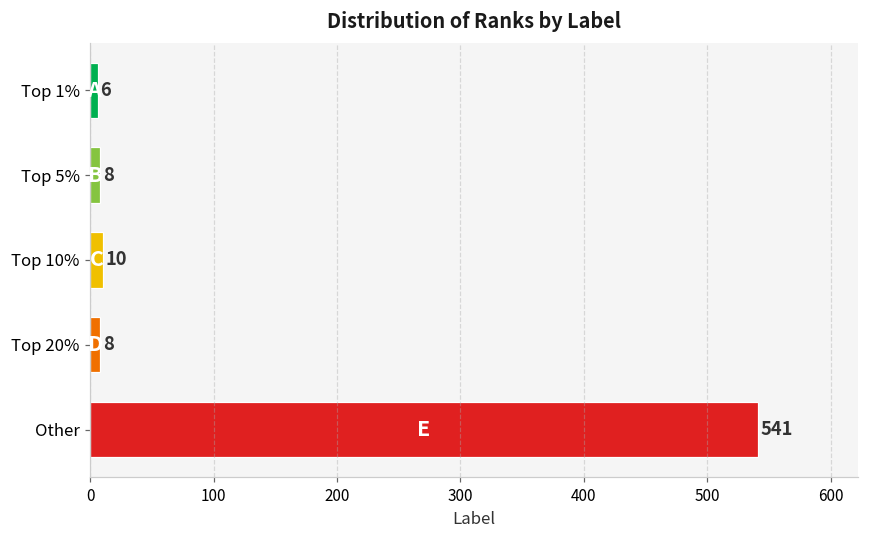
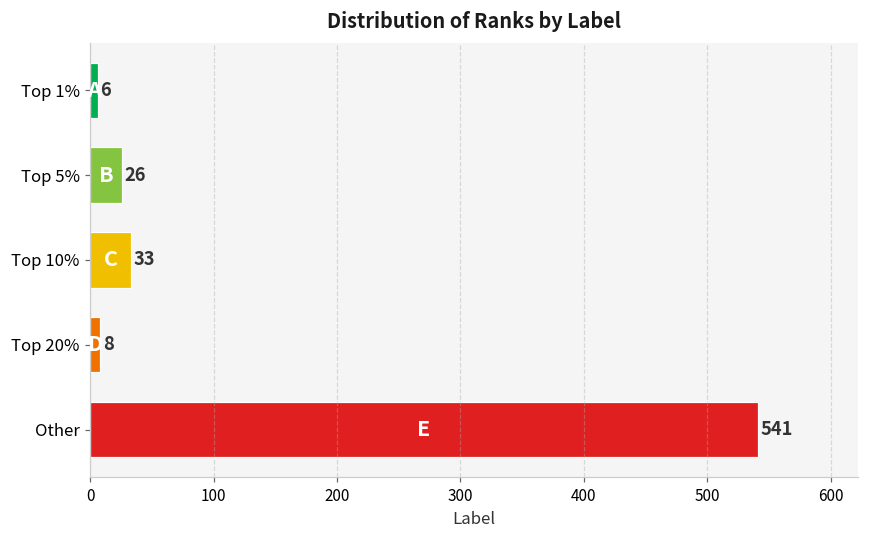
  {
    "Top 1%": 6,
-   "Top 5%": 8,
-   "Top 10%": 10,
+   "Top 5%": 26,
+   "Top 10%": 33,
    "Top 20%": 8,
    "Other": 541
  }
